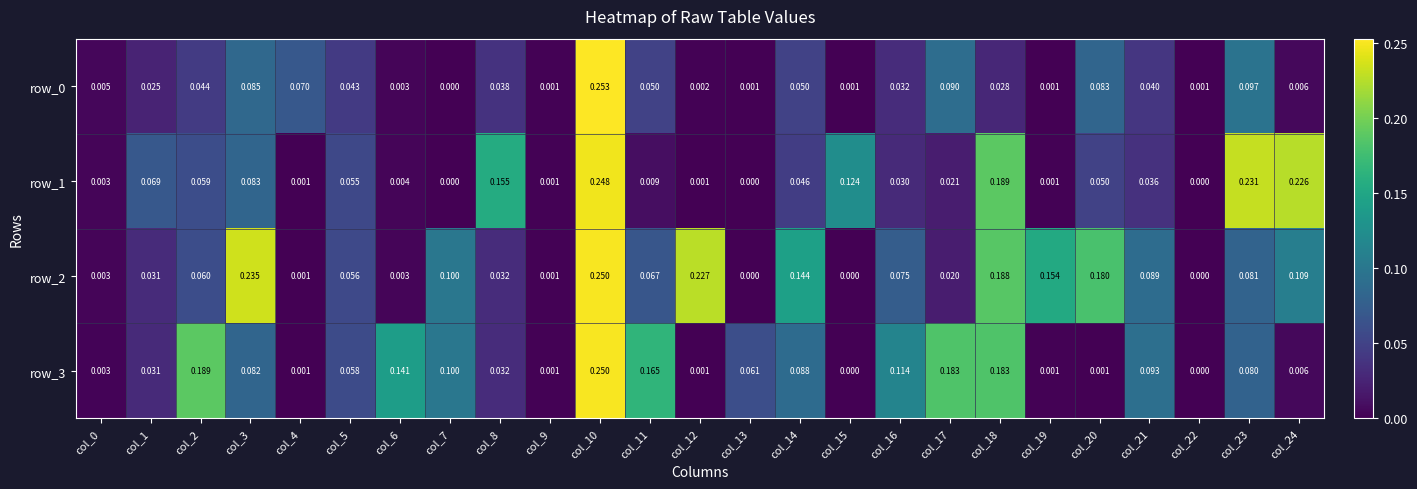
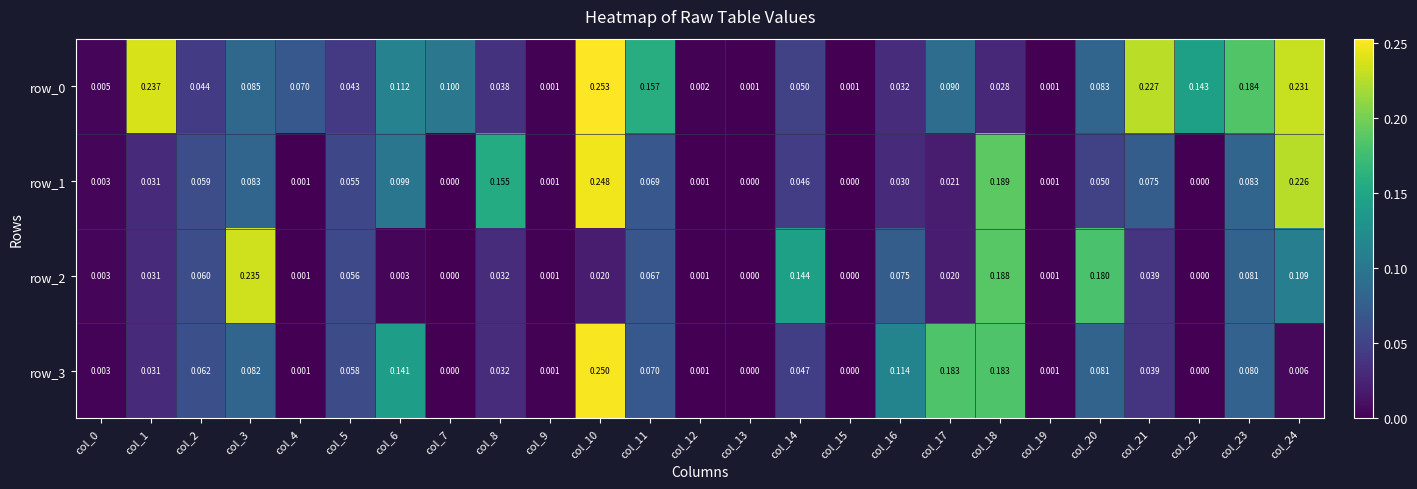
  {
    "row_0": {
      "col_0": 0.005,
-     "col_1": 0.025,
+     "col_1": 0.237,
      "col_2": 0.044,
      "col_3": 0.085,
      "col_4": 0.070,
      "col_5": 0.043,
-     "col_6": 0.003,
-     "col_7": 0.000,
+     "col_6": 0.112,
+     "col_7": 0.100,
      "col_8": 0.038,
      "col_9": 0.001,
      "col_10": 0.253,
-     "col_11": 0.050,
+     "col_11": 0.157,
      "col_12": 0.002,
      "col_13": 0.001,
      "col_14": 0.050,
      "col_15": 0.001,
      "col_16": 0.032,
      "col_17": 0.090,
      "col_18": 0.028,
      "col_19": 0.001,
      "col_20": 0.083,
-     "col_21": 0.040,
-     "col_22": 0.001,
-     "col_23": 0.097,
-     "col_24": 0.006
+     "col_21": 0.227,
+     "col_22": 0.143,
+     "col_23": 0.184,
+     "col_24": 0.231
    },
    "row_1": {
      "col_0": 0.003,
-     "col_1": 0.069,
+     "col_1": 0.031,
      "col_2": 0.059,
      "col_3": 0.083,
      "col_4": 0.001,
      "col_5": 0.055,
-     "col_6": 0.004,
+     "col_6": 0.099,
      "col_7": 0.000,
      "col_8": 0.155,
      "col_9": 0.001,
      "col_10": 0.248,
-     "col_11": 0.009,
+     "col_11": 0.069,
      "col_12": 0.001,
      "col_13": 0.000,
      "col_14": 0.046,
-     "col_15": 0.124,
+     "col_15": 0.000,
      "col_16": 0.030,
      "col_17": 0.021,
      "col_18": 0.189,
      "col_19": 0.001,
      "col_20": 0.050,
-     "col_21": 0.036,
+     "col_21": 0.075,
      "col_22": 0.000,
-     "col_23": 0.231,
+     "col_23": 0.083,
      "col_24": 0.226
    },
    "row_2": {
      "col_0": 0.003,
      "col_1": 0.031,
      "col_2": 0.060,
      "col_3": 0.235,
      "col_4": 0.001,
      "col_5": 0.056,
      "col_6": 0.003,
-     "col_7": 0.100,
+     "col_7": 0.000,
      "col_8": 0.032,
      "col_9": 0.001,
-     "col_10": 0.250,
+     "col_10": 0.020,
      "col_11": 0.067,
-     "col_12": 0.227,
+     "col_12": 0.001,
      "col_13": 0.000,
      "col_14": 0.144,
      "col_15": 0.000,
      "col_16": 0.075,
      "col_17": 0.020,
      "col_18": 0.188,
-     "col_19": 0.154,
+     "col_19": 0.001,
      "col_20": 0.180,
-     "col_21": 0.089,
+     "col_21": 0.039,
      "col_22": 0.000,
      "col_23": 0.081,
      "col_24": 0.109
    },
    "row_3": {
      "col_0": 0.003,
      "col_1": 0.031,
-     "col_2": 0.189,
+     "col_2": 0.062,
      "col_3": 0.082,
      "col_4": 0.001,
      "col_5": 0.058,
      "col_6": 0.141,
-     "col_7": 0.100,
+     "col_7": 0.000,
      "col_8": 0.032,
      "col_9": 0.001,
      "col_10": 0.250,
-     "col_11": 0.165,
+     "col_11": 0.070,
      "col_12": 0.001,
-     "col_13": 0.061,
-     "col_14": 0.088,
+     "col_13": 0.000,
+     "col_14": 0.047,
      "col_15": 0.000,
      "col_16": 0.114,
      "col_17": 0.183,
      "col_18": 0.183,
      "col_19": 0.001,
-     "col_20": 0.001,
-     "col_21": 0.093,
+     "col_20": 0.081,
+     "col_21": 0.039,
      "col_22": 0.000,
      "col_23": 0.080,
      "col_24": 0.006
    }
  }
